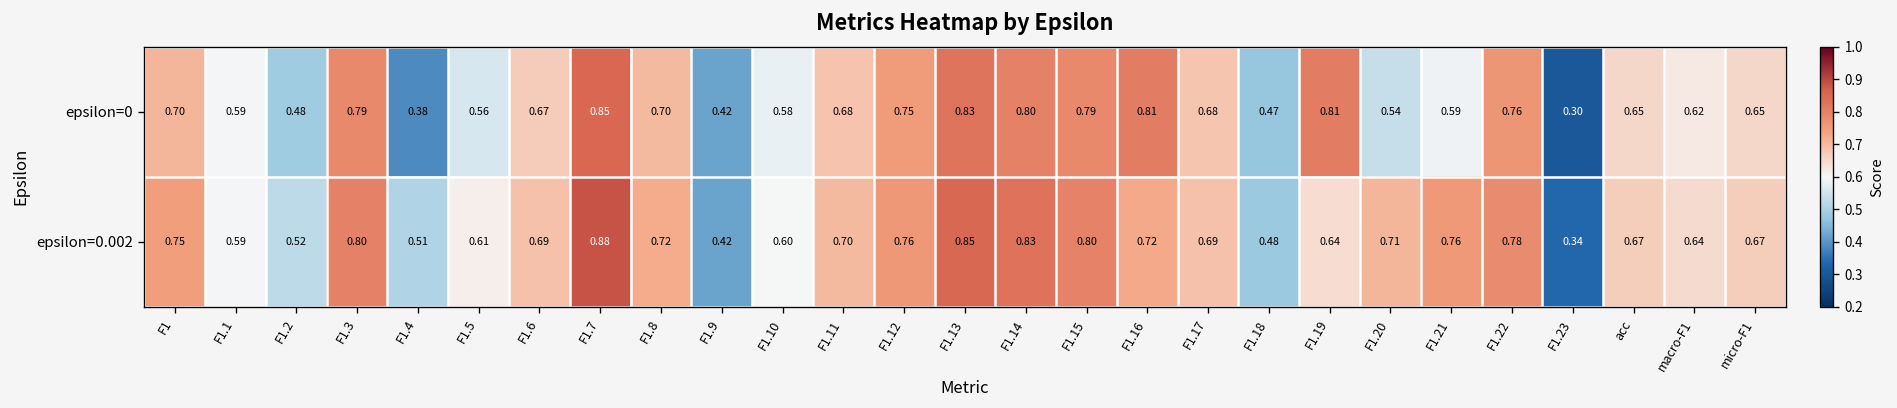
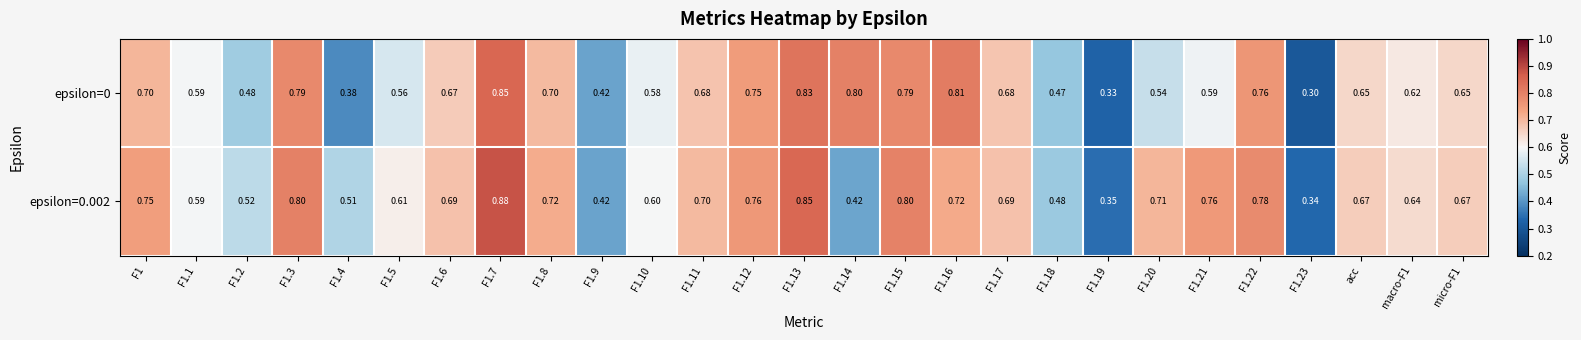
  {
    "epsilon=0": {
      "F1": 0.70,
      "F1.1": 0.59,
      "F1.2": 0.48,
      "F1.3": 0.79,
      "F1.4": 0.38,
      "F1.5": 0.56,
      "F1.6": 0.67,
      "F1.7": 0.85,
      "F1.8": 0.70,
      "F1.9": 0.42,
      "F1.10": 0.58,
      "F1.11": 0.68,
      "F1.12": 0.75,
      "F1.13": 0.83,
      "F1.14": 0.80,
      "F1.15": 0.79,
      "F1.16": 0.81,
      "F1.17": 0.68,
      "F1.18": 0.47,
-     "F1.19": 0.81,
+     "F1.19": 0.33,
      "F1.20": 0.54,
      "F1.21": 0.59,
      "F1.22": 0.76,
      "F1.23": 0.30,
      "acc": 0.65,
      "macro-F1": 0.62,
      "micro-F1": 0.65
    },
    "epsilon=0.002": {
      "F1": 0.75,
      "F1.1": 0.59,
      "F1.2": 0.52,
      "F1.3": 0.80,
      "F1.4": 0.51,
      "F1.5": 0.61,
      "F1.6": 0.69,
      "F1.7": 0.88,
      "F1.8": 0.72,
      "F1.9": 0.42,
      "F1.10": 0.60,
      "F1.11": 0.70,
      "F1.12": 0.76,
      "F1.13": 0.85,
-     "F1.14": 0.83,
+     "F1.14": 0.42,
      "F1.15": 0.80,
      "F1.16": 0.72,
      "F1.17": 0.69,
      "F1.18": 0.48,
-     "F1.19": 0.64,
+     "F1.19": 0.35,
      "F1.20": 0.71,
      "F1.21": 0.76,
      "F1.22": 0.78,
      "F1.23": 0.34,
      "acc": 0.67,
      "macro-F1": 0.64,
      "micro-F1": 0.67
    }
  }
